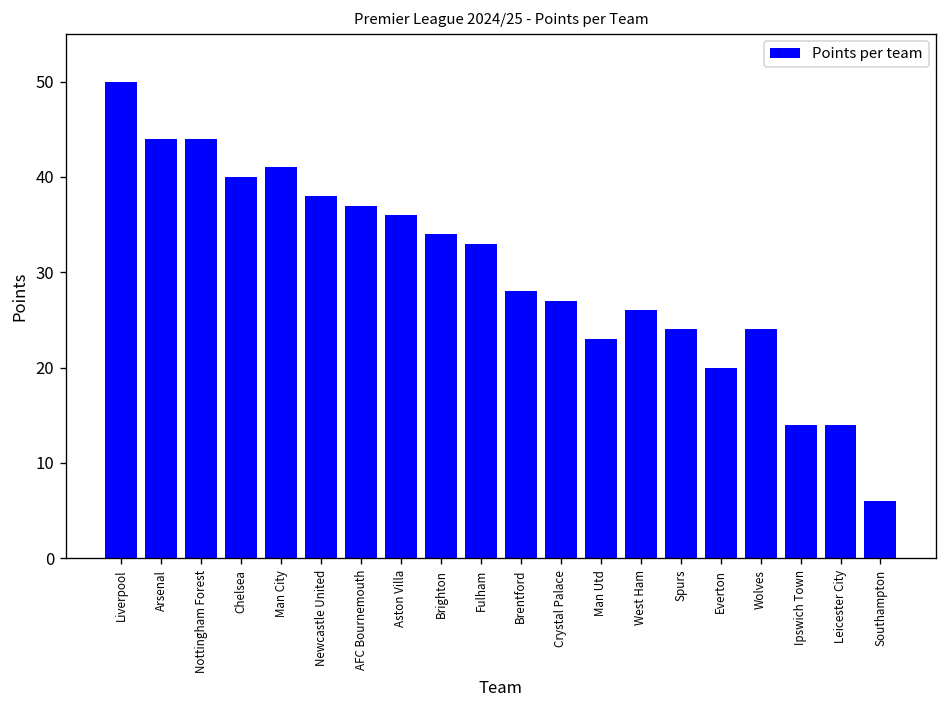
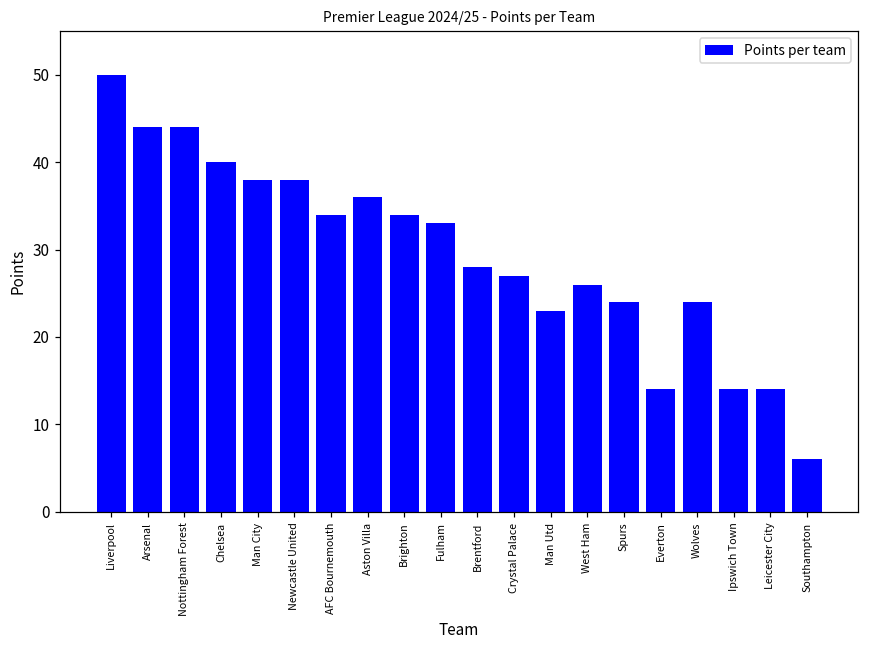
  {
    "Liverpool": 50,
    "Arsenal": 44,
    "Nottingham Forest": 44,
    "Chelsea": 40,
-   "Man City": 41,
+   "Man City": 38,
    "Newcastle United": 38,
-   "AFC Bournemouth": 37,
+   "AFC Bournemouth": 34,
    "Aston Villa": 36,
    "Brighton": 34,
    "Fulham": 33,
    "Brentford": 28,
    "Crystal Palace": 27,
    "Man Utd": 23,
    "West Ham": 26,
    "Spurs": 24,
-   "Everton": 20,
+   "Everton": 14,
    "Wolves": 24,
    "Ipswich Town": 14,
    "Leicester City": 14,
    "Southampton": 6
  }
